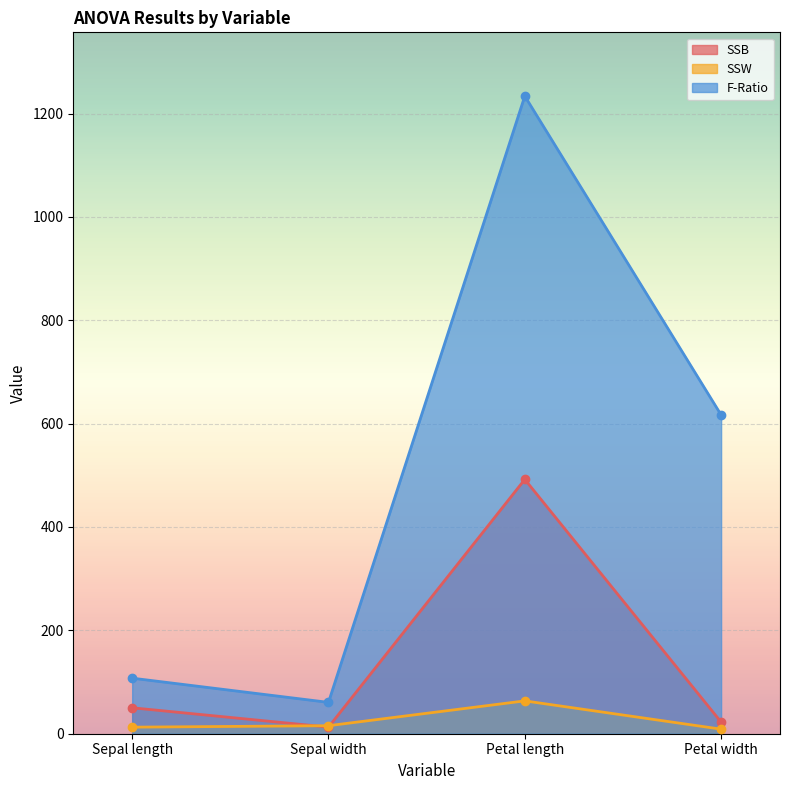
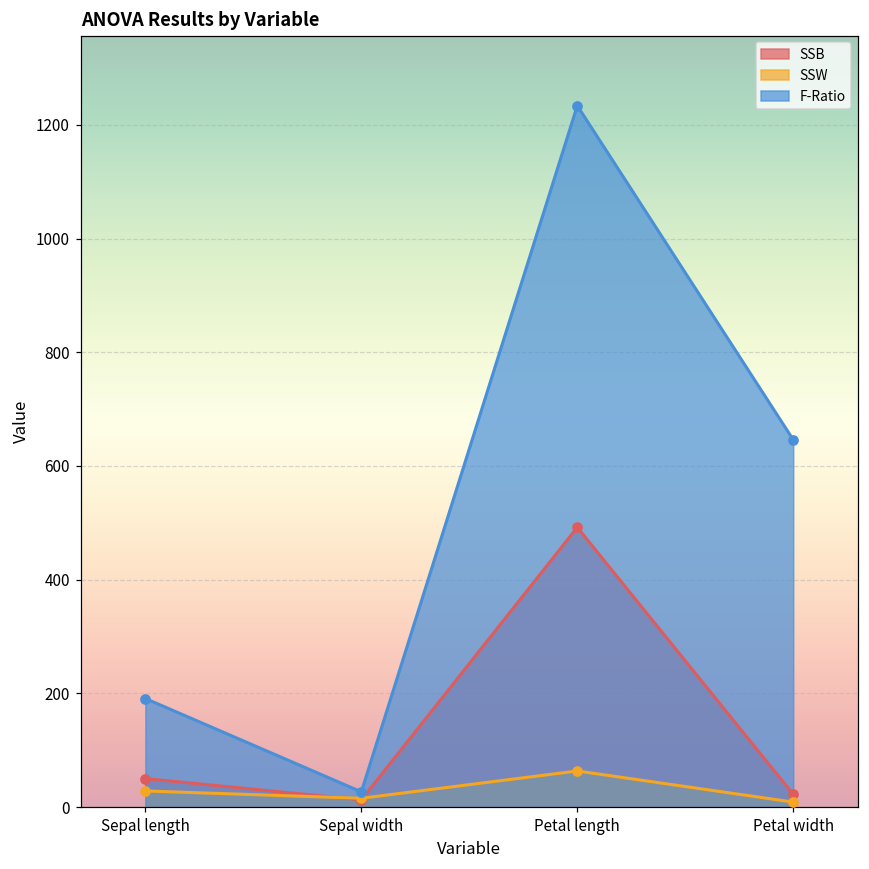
  {
    "SSB": {
      "Sepal length": 50,
      "Petal length": 490,
      "Petal width": 20
    },
    "SSW": {
-     "Sepal length": 10,
+     "Sepal length": 30,
      "Petal length": 60,
      "Petal width": 10
    },
    "F-Ratio": {
-     "Sepal length": 110,
-     "Sepal width": 60,
+     "Sepal length": 190,
+     "Sepal width": 30,
      "Petal length": 1230,
-     "Petal width": 620
+     "Petal width": 650
    }
  }
